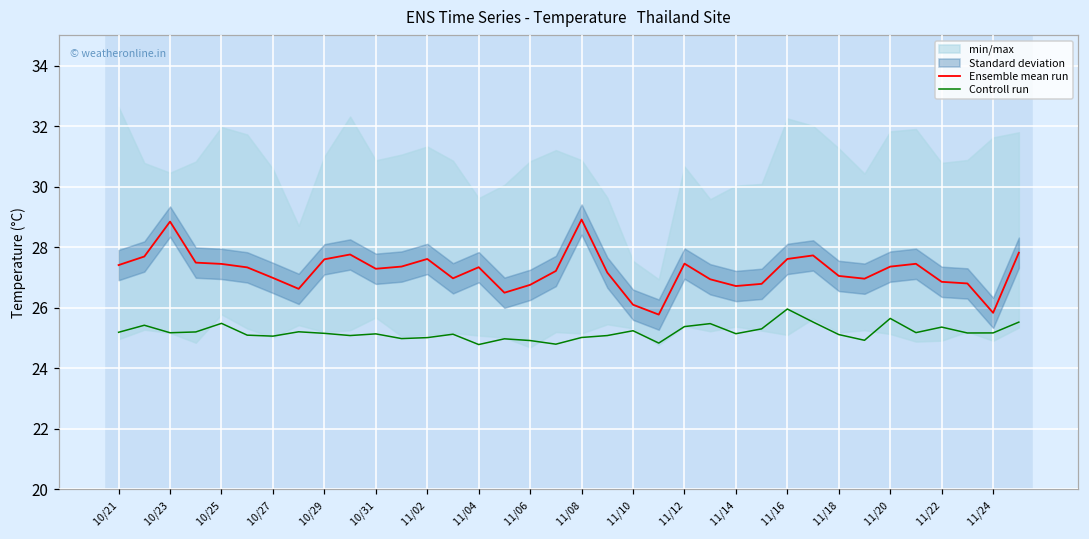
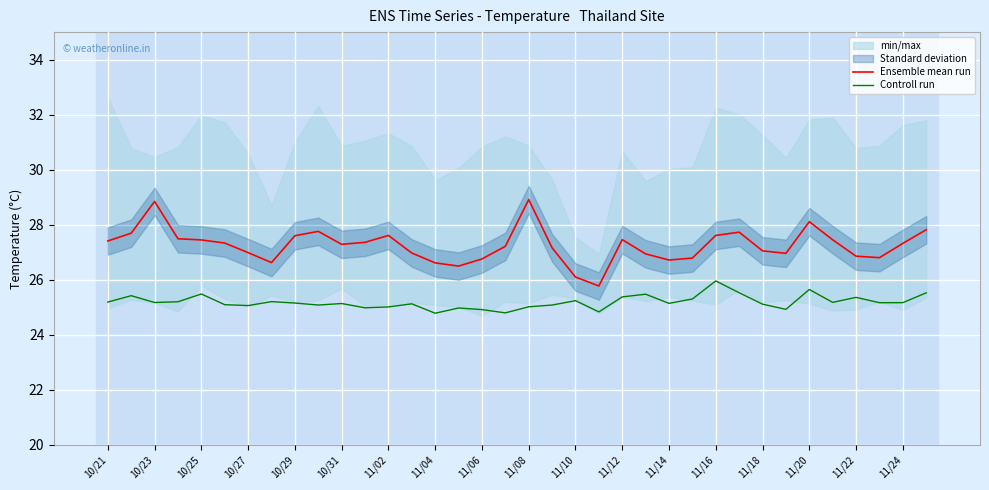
  {
    "Ensemble mean run": {
      "10/21": 27.4,
      "10/23": 28.8,
      "10/25": 27.4,
      "10/27": 27.0,
      "10/29": 27.6,
      "10/31": 27.3,
      "11/02": 27.6,
-     "11/04": 27.3,
+     "11/04": 26.6,
      "11/06": 26.8,
      "11/08": 28.9,
      "11/10": 26.1,
      "11/12": 27.5,
      "11/14": 26.7,
      "11/16": 27.6,
      "11/18": 27.0,
-     "11/20": 27.4,
+     "11/20": 28.1,
      "11/22": 26.9,
-     "11/24": 25.8
+     "11/24": 27.3
    },
    "Controll run": {
      "10/21": 25.2,
      "10/23": 25.2,
      "10/25": 25.5,
      "10/27": 25.1,
      "10/29": 25.1,
      "10/31": 25.1,
      "11/02": 25.0,
      "11/04": 24.8,
      "11/06": 24.9,
      "11/08": 25.0,
      "11/10": 25.2,
      "11/12": 25.4,
      "11/14": 25.1,
      "11/16": 26.0,
      "11/18": 25.1,
      "11/20": 25.6,
      "11/22": 25.4,
      "11/24": 25.2
    }
  }
